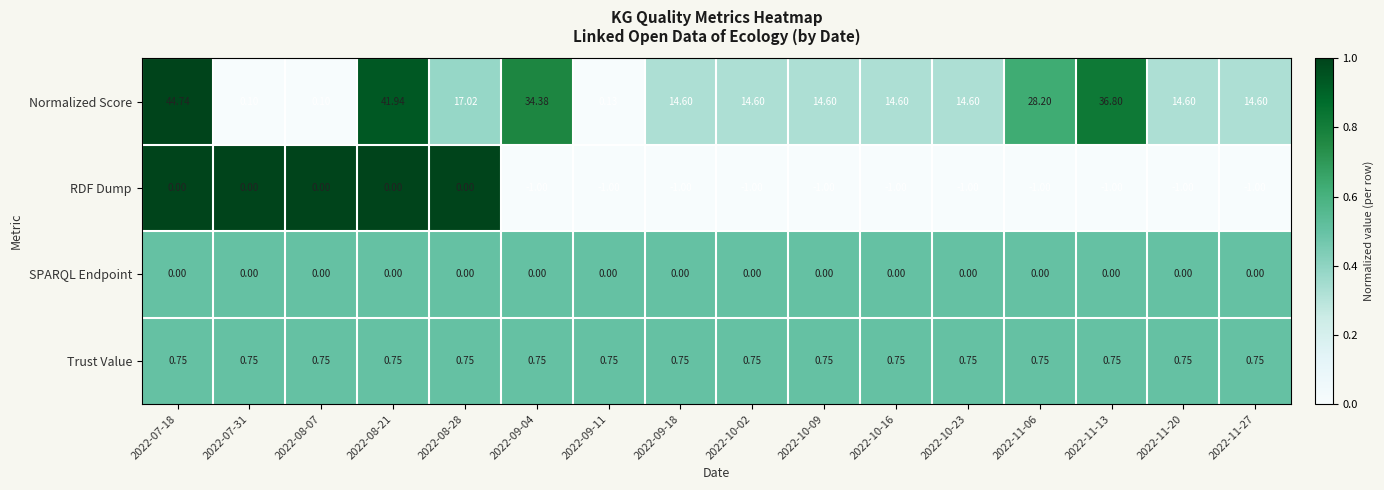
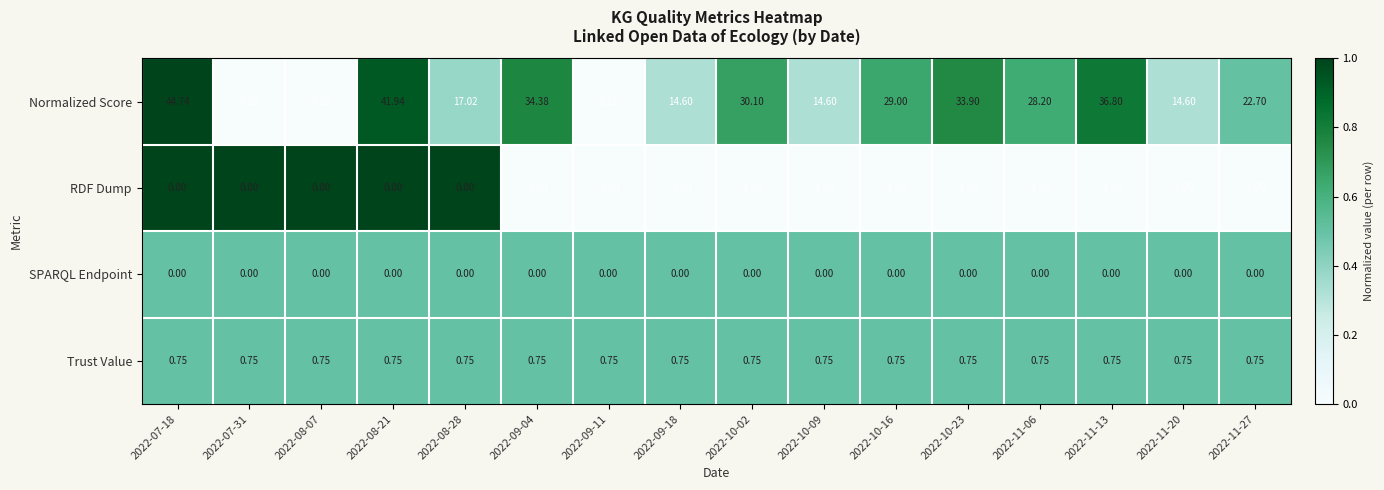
  {
    "Normalized Score": {
      "2022-08-21": 41.94,
      "2022-08-28": 17.02,
      "2022-09-04": 34.38,
      "2022-09-18": 14.60,
-     "2022-10-02": 14.60,
+     "2022-10-02": 30.10,
      "2022-10-09": 14.60,
-     "2022-10-16": 14.60,
-     "2022-10-23": 14.60,
+     "2022-10-16": 29.00,
+     "2022-10-23": 33.90,
      "2022-11-06": 28.20,
      "2022-11-13": 36.80,
      "2022-11-20": 14.60,
-     "2022-11-27": 14.60
+     "2022-11-27": 22.70
    },
    "SPARQL Endpoint": {
      "2022-07-18": 0.00,
      "2022-07-31": 0.00,
      "2022-08-07": 0.00,
      "2022-08-21": 0.00,
      "2022-08-28": 0.00,
      "2022-09-04": 0.00,
      "2022-09-11": 0.00,
      "2022-09-18": 0.00,
      "2022-10-02": 0.00,
      "2022-10-09": 0.00,
      "2022-10-16": 0.00,
      "2022-10-23": 0.00,
      "2022-11-06": 0.00,
      "2022-11-13": 0.00,
      "2022-11-20": 0.00,
      "2022-11-27": 0.00
    },
    "Trust Value": {
      "2022-07-18": 0.75,
      "2022-07-31": 0.75,
      "2022-08-07": 0.75,
      "2022-08-21": 0.75,
      "2022-08-28": 0.75,
      "2022-09-04": 0.75,
      "2022-09-11": 0.75,
      "2022-09-18": 0.75,
      "2022-10-02": 0.75,
      "2022-10-09": 0.75,
      "2022-10-16": 0.75,
      "2022-10-23": 0.75,
      "2022-11-06": 0.75,
      "2022-11-13": 0.75,
      "2022-11-20": 0.75,
      "2022-11-27": 0.75
    }
  }
